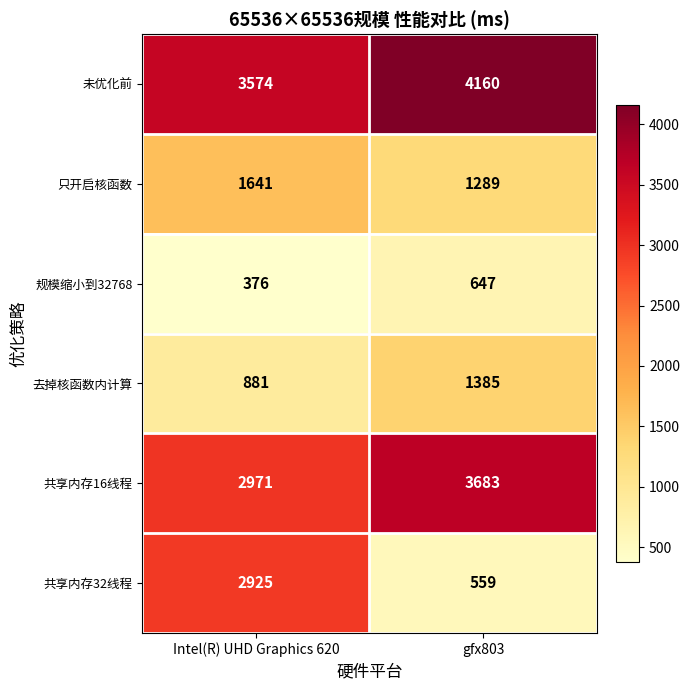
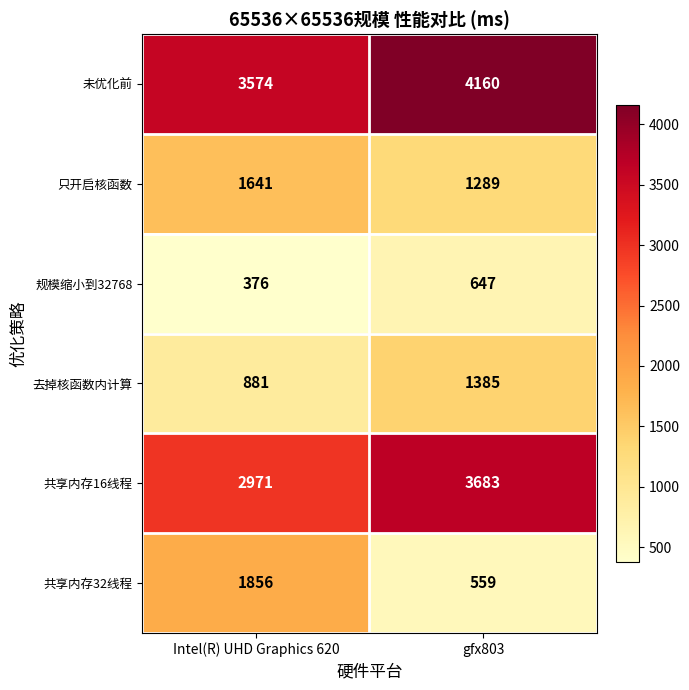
  {
    "未优化前": {
      "Intel(R) UHD Graphics 620": 3574,
      "gfx803": 4160
    },
    "只开启核函数": {
      "Intel(R) UHD Graphics 620": 1641,
      "gfx803": 1289
    },
    "规模缩小到32768": {
      "Intel(R) UHD Graphics 620": 376,
      "gfx803": 647
    },
    "去掉核函数内计算": {
      "Intel(R) UHD Graphics 620": 881,
      "gfx803": 1385
    },
    "共享内存16线程": {
      "Intel(R) UHD Graphics 620": 2971,
      "gfx803": 3683
    },
    "共享内存32线程": {
-     "Intel(R) UHD Graphics 620": 2925,
+     "Intel(R) UHD Graphics 620": 1856,
      "gfx803": 559
    }
  }
